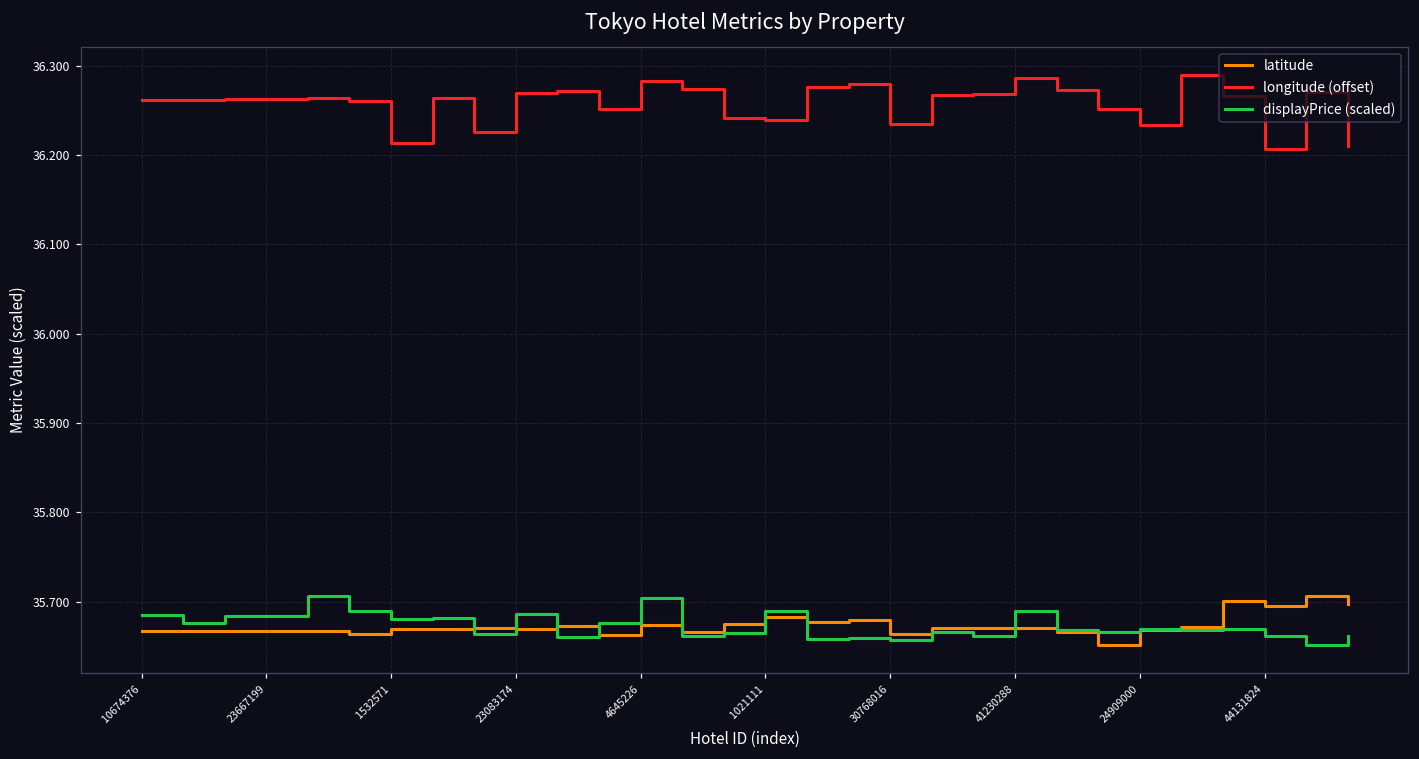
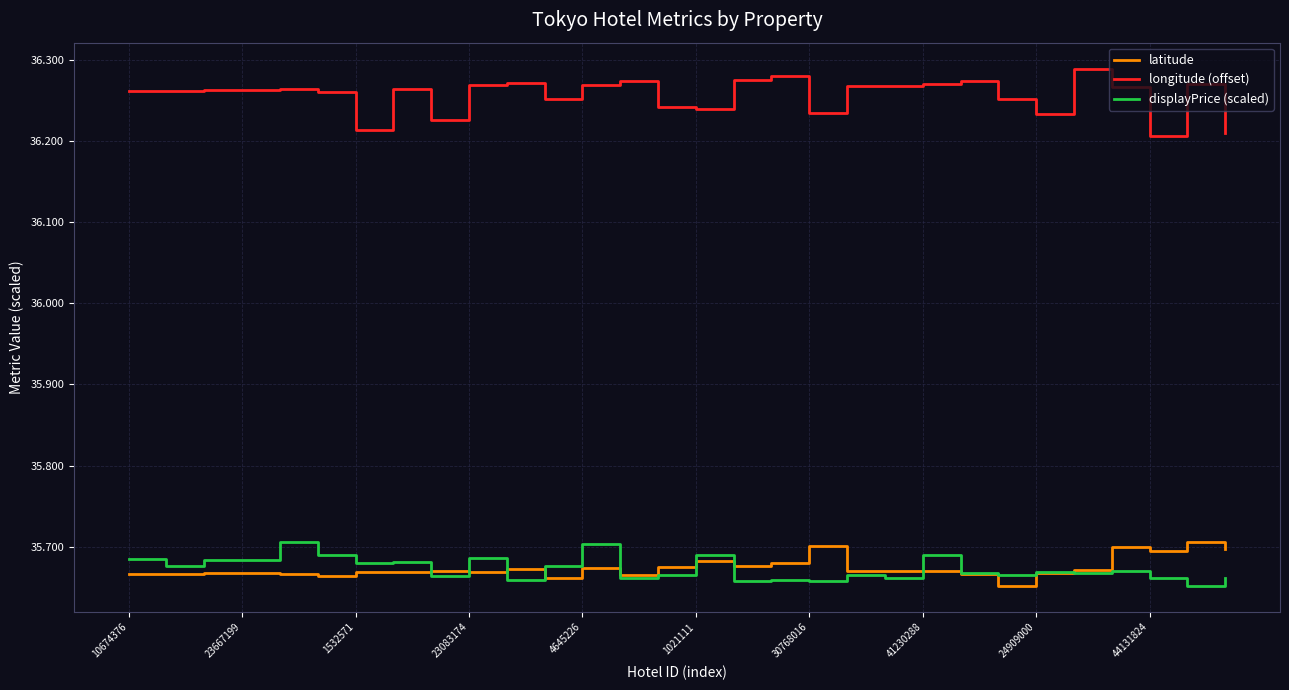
  {
    "latitude": {
      "10674376": 35.67,
      "23667199": 35.67,
      "1532571": 35.67,
      "23083174": 35.67,
      "4645226": 35.67,
      "1021111": 35.68,
-     "30768016": 35.66,
+     "30768016": 35.70,
      "41230288": 35.67,
      "44131824": 35.70
    },
    "longitude (offset)": {
      "10674376": 36.26,
      "23667199": 36.26,
      "1532571": 36.21,
      "23083174": 36.27,
-     "4645226": 36.28,
+     "4645226": 36.27,
      "1021111": 36.24,
      "30768016": 36.23,
-     "41230288": 36.29,
+     "41230288": 36.27,
      "24909000": 36.23,
      "44131824": 36.21
    },
    "displayPrice (scaled)": {
      "10674376": 35.69,
      "23667199": 35.68,
      "1532571": 35.68,
      "23083174": 35.69,
      "4645226": 35.70,
      "1021111": 35.69,
      "30768016": 35.66,
      "41230288": 35.69,
      "44131824": 35.66
    }
  }
